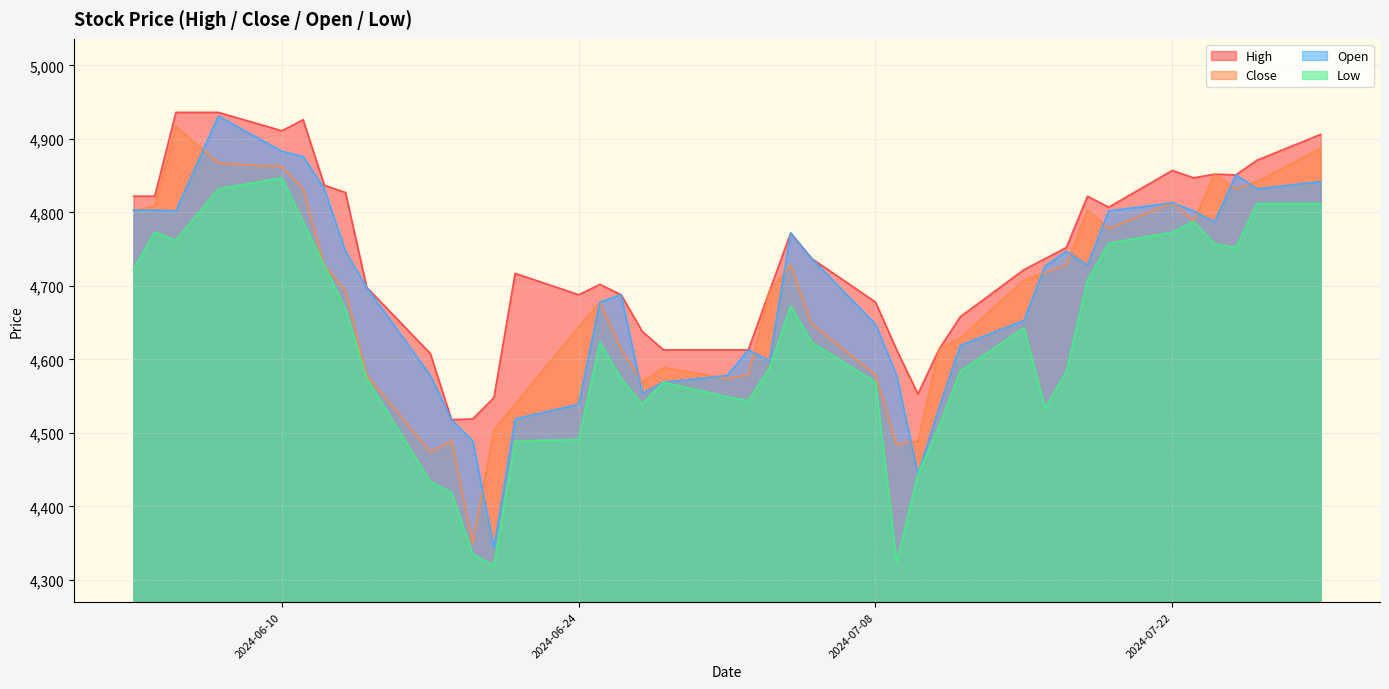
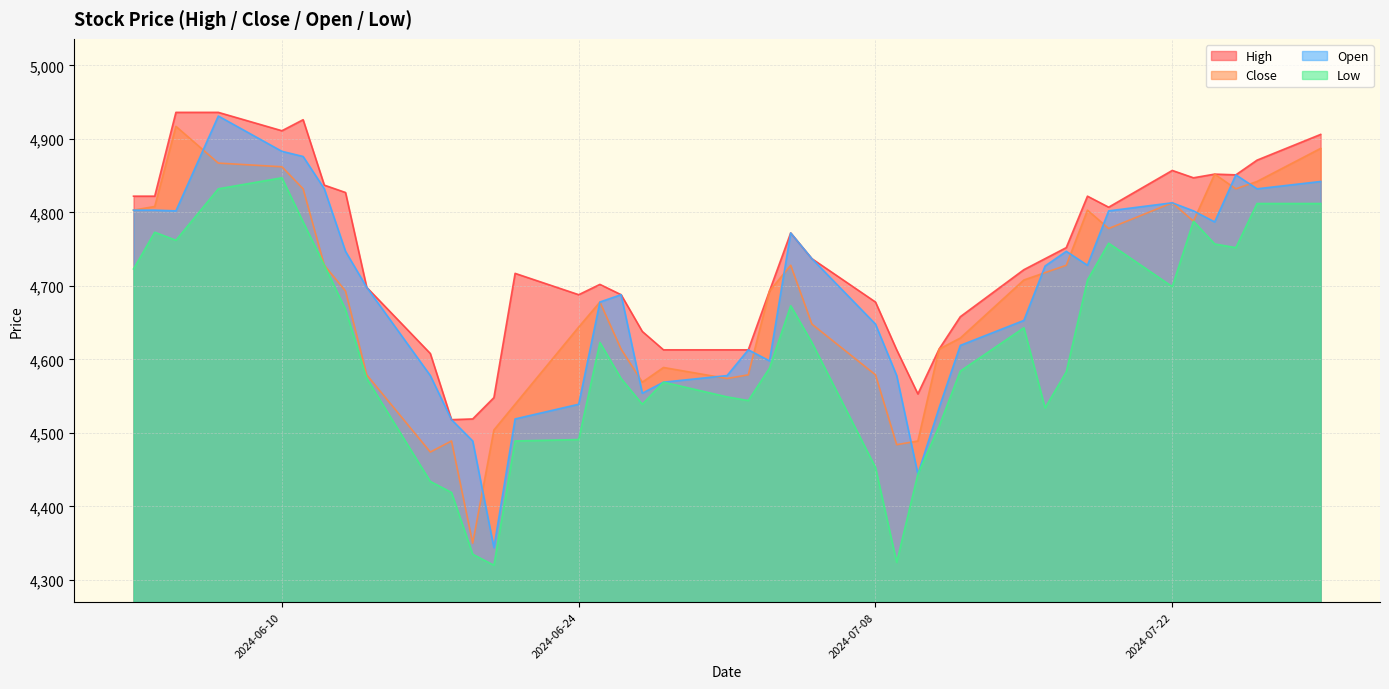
  {
    "Open": {
      "2024-06-10": "4,880",
      "2024-06-24": "4,540",
      "2024-07-08": "4,650"
    },
    "Low": {
      "2024-06-10": "4,850",
      "2024-06-24": "4,490",
-     "2024-07-08": "4,570",
-     "2024-07-22": "4,770"
+     "2024-07-08": "4,450",
+     "2024-07-22": "4,700"
    }
  }
